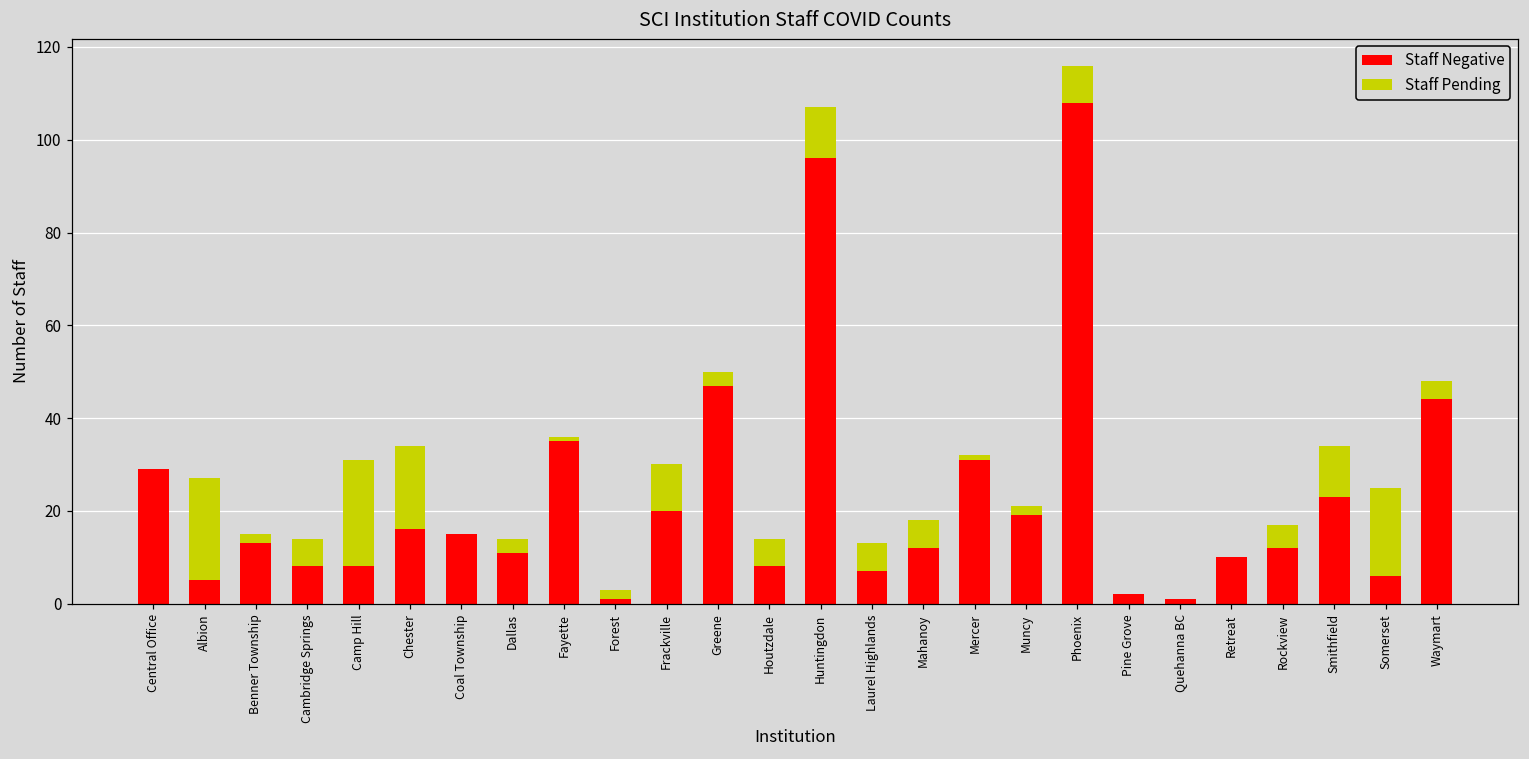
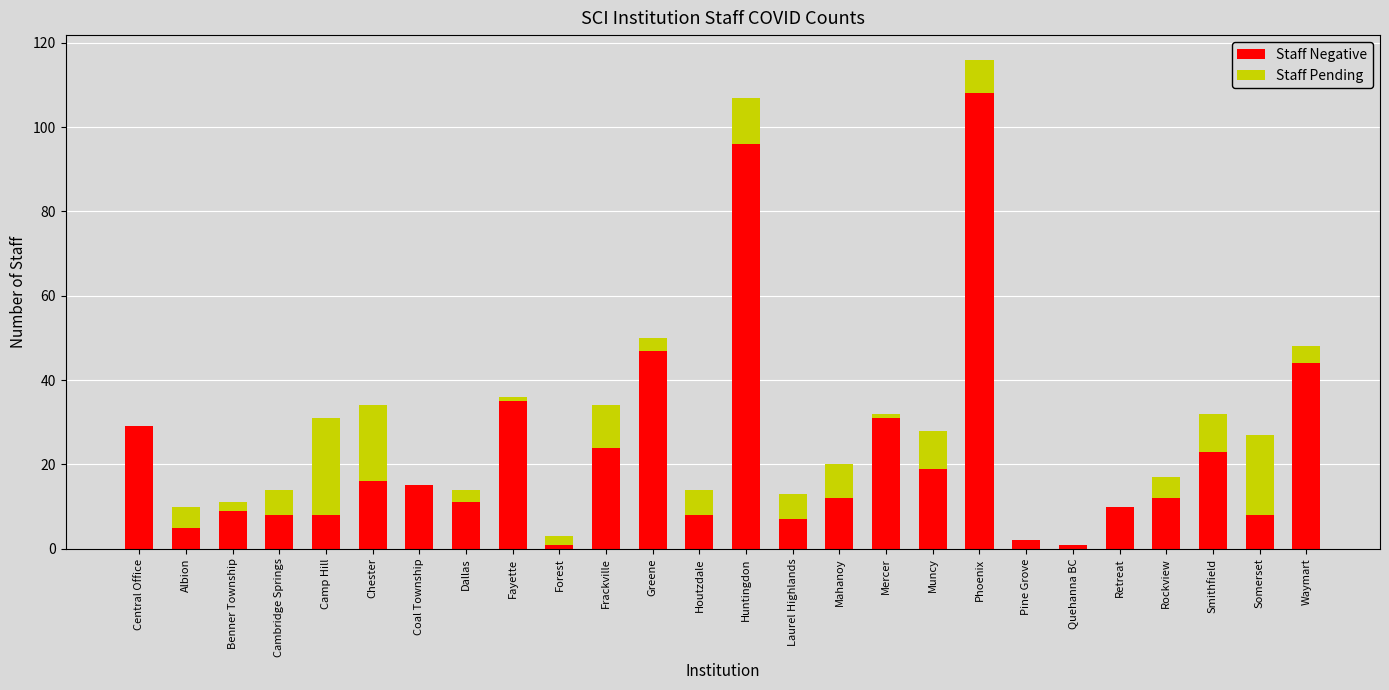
  {
    "Staff Negative": {
      "Central Office": 29,
      "Albion": 5,
-     "Benner Township": 13,
+     "Benner Township": 9,
      "Cambridge Springs": 8,
      "Camp Hill": 8,
      "Chester": 16,
      "Coal Township": 15,
      "Dallas": 11,
      "Fayette": 35,
      "Forest": 1,
-     "Frackville": 20,
+     "Frackville": 24,
      "Greene": 47,
      "Houtzdale": 8,
      "Huntingdon": 96,
      "Laurel Highlands": 7,
      "Mahanoy": 12,
      "Mercer": 31,
      "Muncy": 19,
      "Phoenix": 108,
      "Pine Grove": 2,
      "Quehanna BC": 1,
      "Retreat": 10,
      "Rockview": 12,
      "Smithfield": 23,
-     "Somerset": 6,
+     "Somerset": 8,
      "Waymart": 44
    },
    "Staff Pending": {
      "Central Office": 0,
-     "Albion": 22,
+     "Albion": 5,
      "Benner Township": 2,
      "Cambridge Springs": 6,
      "Camp Hill": 23,
      "Chester": 18,
      "Coal Township": 0,
      "Dallas": 3,
      "Fayette": 1,
      "Forest": 2,
      "Frackville": 10,
      "Greene": 3,
      "Houtzdale": 6,
      "Huntingdon": 11,
      "Laurel Highlands": 6,
-     "Mahanoy": 6,
+     "Mahanoy": 8,
      "Mercer": 1,
-     "Muncy": 2,
+     "Muncy": 9,
      "Phoenix": 8,
      "Pine Grove": 0,
      "Quehanna BC": 0,
      "Retreat": 0,
      "Rockview": 5,
-     "Smithfield": 11,
+     "Smithfield": 9,
      "Somerset": 19,
      "Waymart": 4
    }
  }
